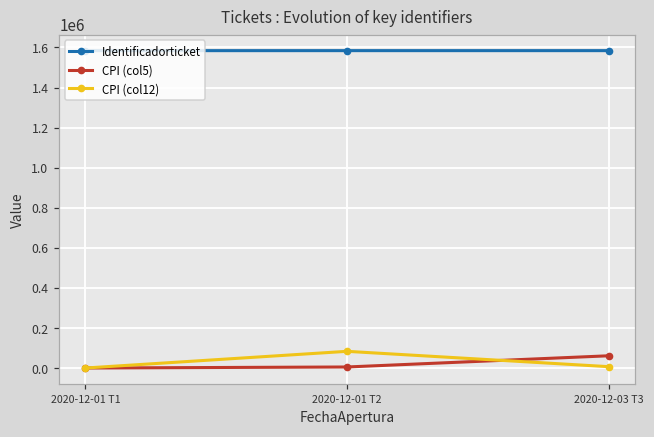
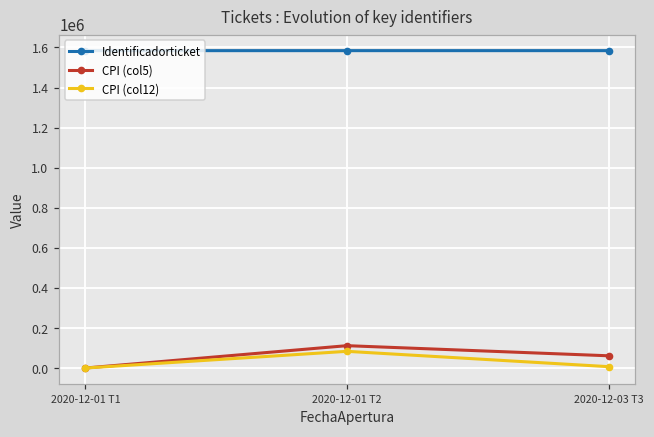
  {
    "Identificadorticket": {
      "2020-12-01 T2": 1580000,
      "2020-12-03 T3": 1580000
    },
    "CPI (col5)": {
-     "2020-12-01 T2": 10000,
+     "2020-12-01 T2": 110000,
      "2020-12-03 T3": 60000
    },
    "CPI (col12)": {
      "2020-12-01 T2": 80000,
      "2020-12-03 T3": 10000
    }
  }
